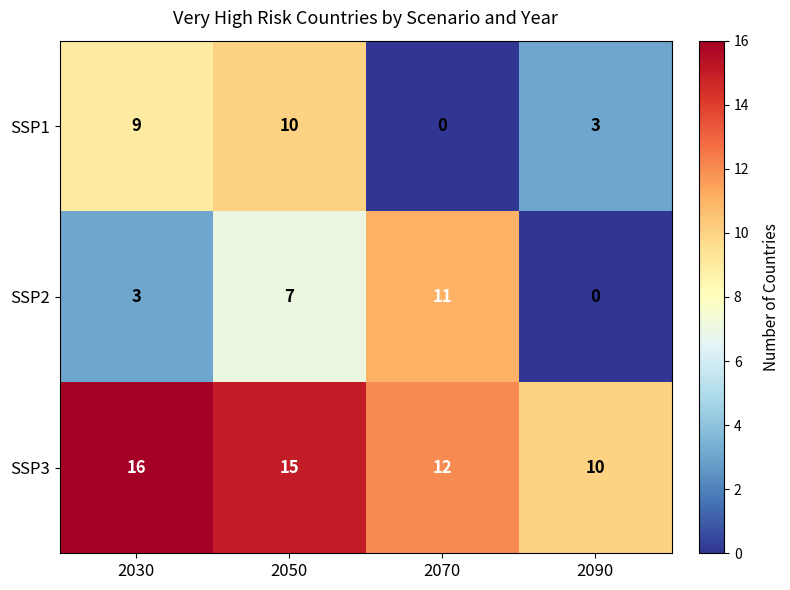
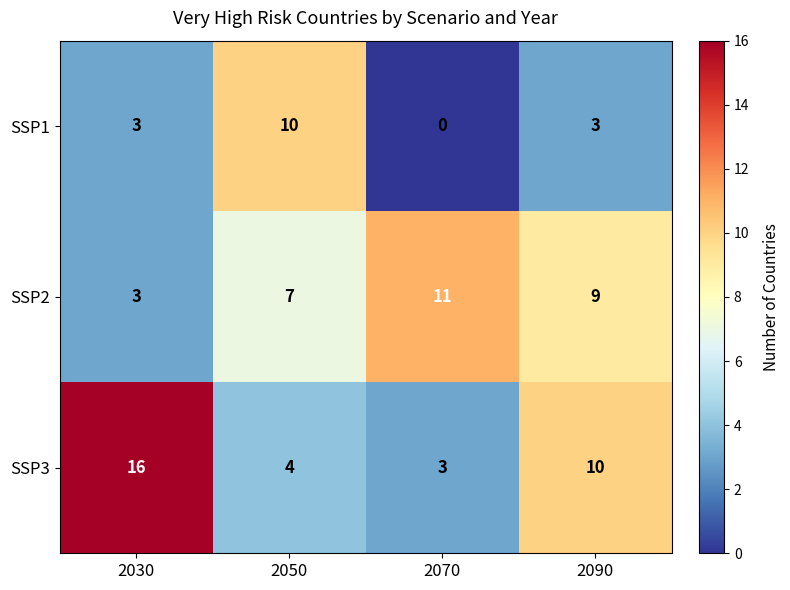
  {
    "SSP1": {
-     "2030": 9,
+     "2030": 3,
      "2050": 10,
      "2070": 0,
      "2090": 3
    },
    "SSP2": {
      "2030": 3,
      "2050": 7,
      "2070": 11,
-     "2090": 0
+     "2090": 9
    },
    "SSP3": {
      "2030": 16,
-     "2050": 15,
-     "2070": 12,
+     "2050": 4,
+     "2070": 3,
      "2090": 10
    }
  }
